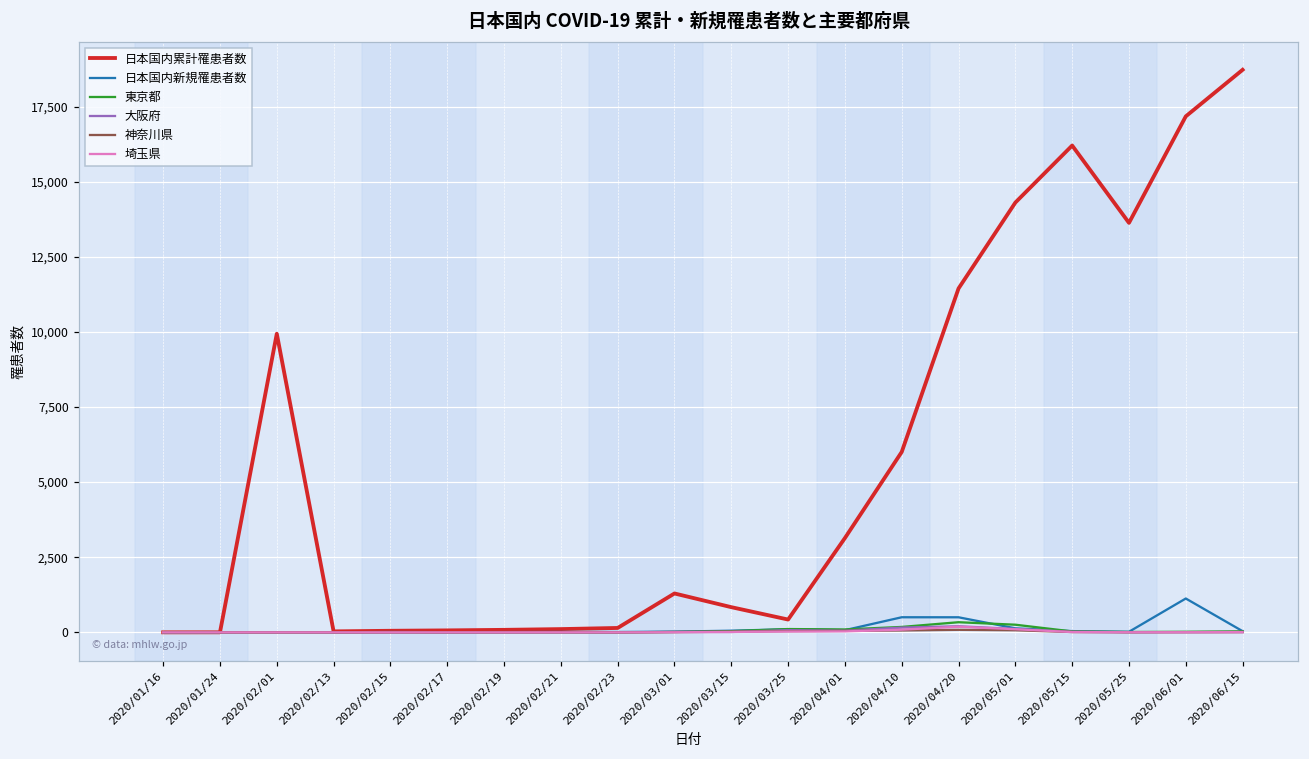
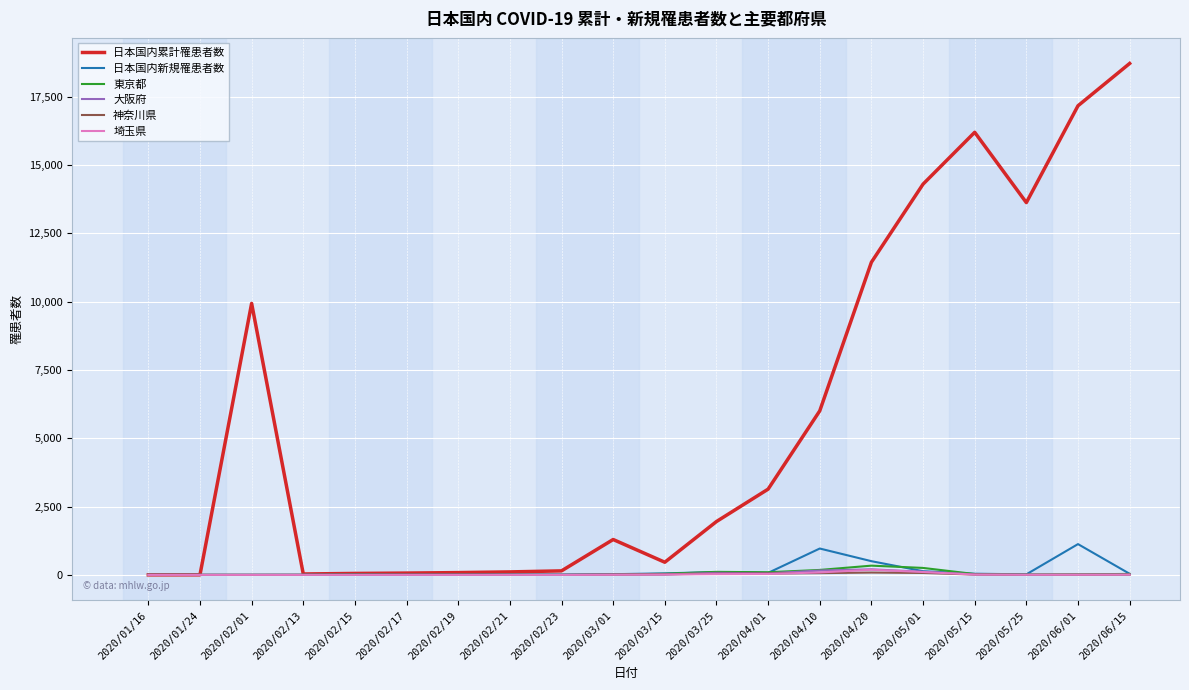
  {
    "日本国内累計罹患者数": {
      "2020/02/01": "9,900",
      "2020/02/21": "100",
      "2020/02/23": "100",
      "2020/03/01": "1,300",
-     "2020/03/15": "800",
-     "2020/03/25": "400",
+     "2020/03/15": "500",
+     "2020/03/25": "2,000",
      "2020/04/01": "3,100",
      "2020/04/10": "6,000",
      "2020/04/20": "11,400",
      "2020/05/01": "14,300",
      "2020/05/15": "16,200",
      "2020/05/25": "13,600",
      "2020/06/01": "17,200",
      "2020/06/15": "18,700"
    },
    "日本国内新規罹患者数": {
-     "2020/04/10": "500",
+     "2020/04/10": "1,000",
      "2020/04/20": "500",
      "2020/06/01": "1,100"
    },
    "東京都": {
      "2020/04/20": "300",
      "2020/05/01": "300"
    },
    "神奈川県": {
      "2020/04/20": "100"
    }
  }
